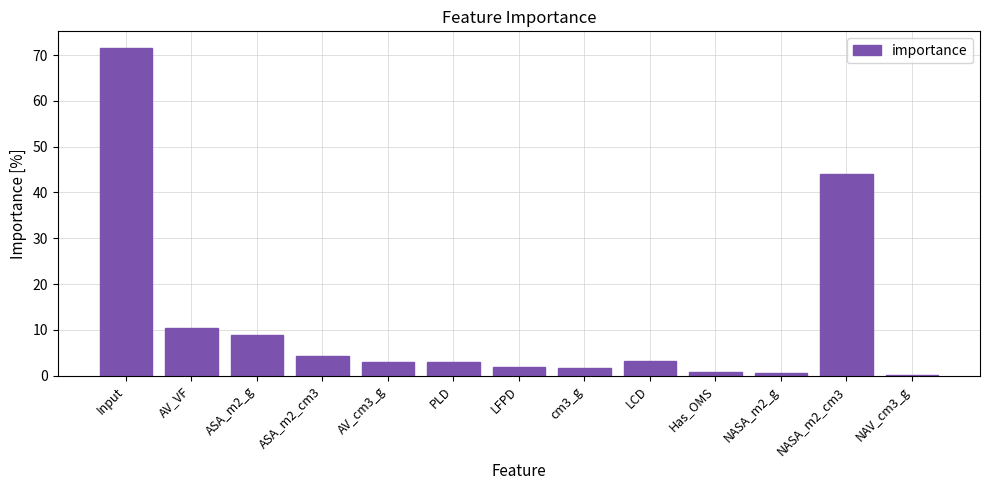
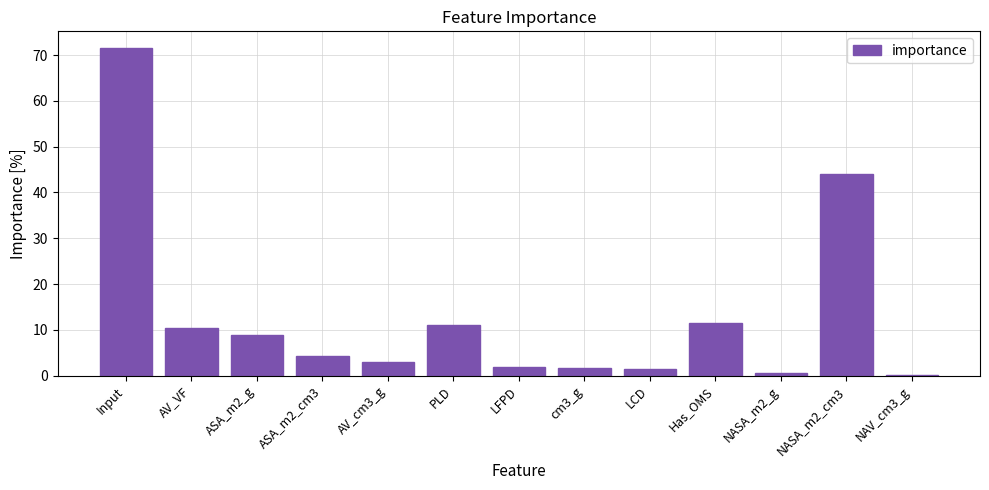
  {
    "Input": 72,
    "AV_VF": 10,
    "ASA_m2_g": 9,
    "ASA_m2_cm3": 4,
    "AV_cm3_g": 3,
-   "PLD": 3,
+   "PLD": 11,
    "LFPD": 2,
    "cm3_g": 2,
-   "LCD": 3,
-   "Has_OMS": 1,
+   "LCD": 1,
+   "Has_OMS": 11,
    "NASA_m2_g": 1,
    "NASA_m2_cm3": 44
  }
